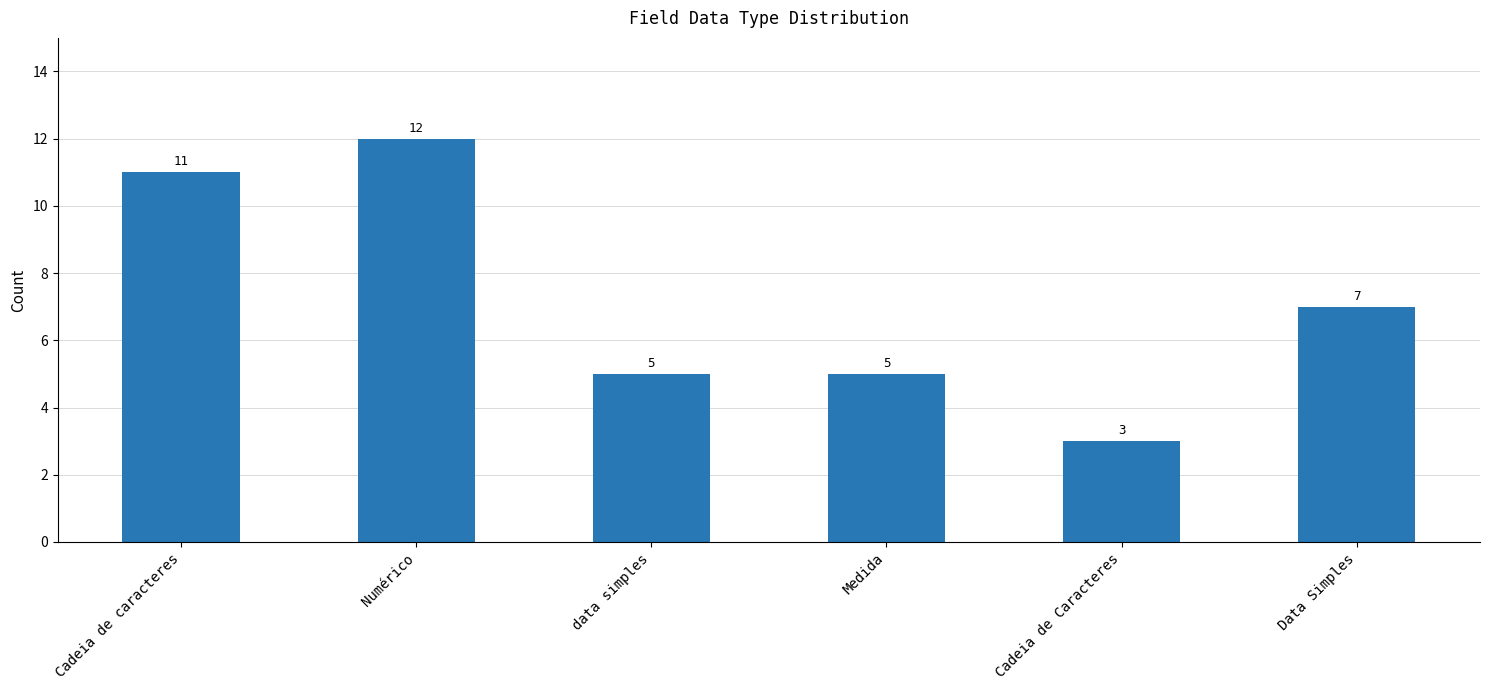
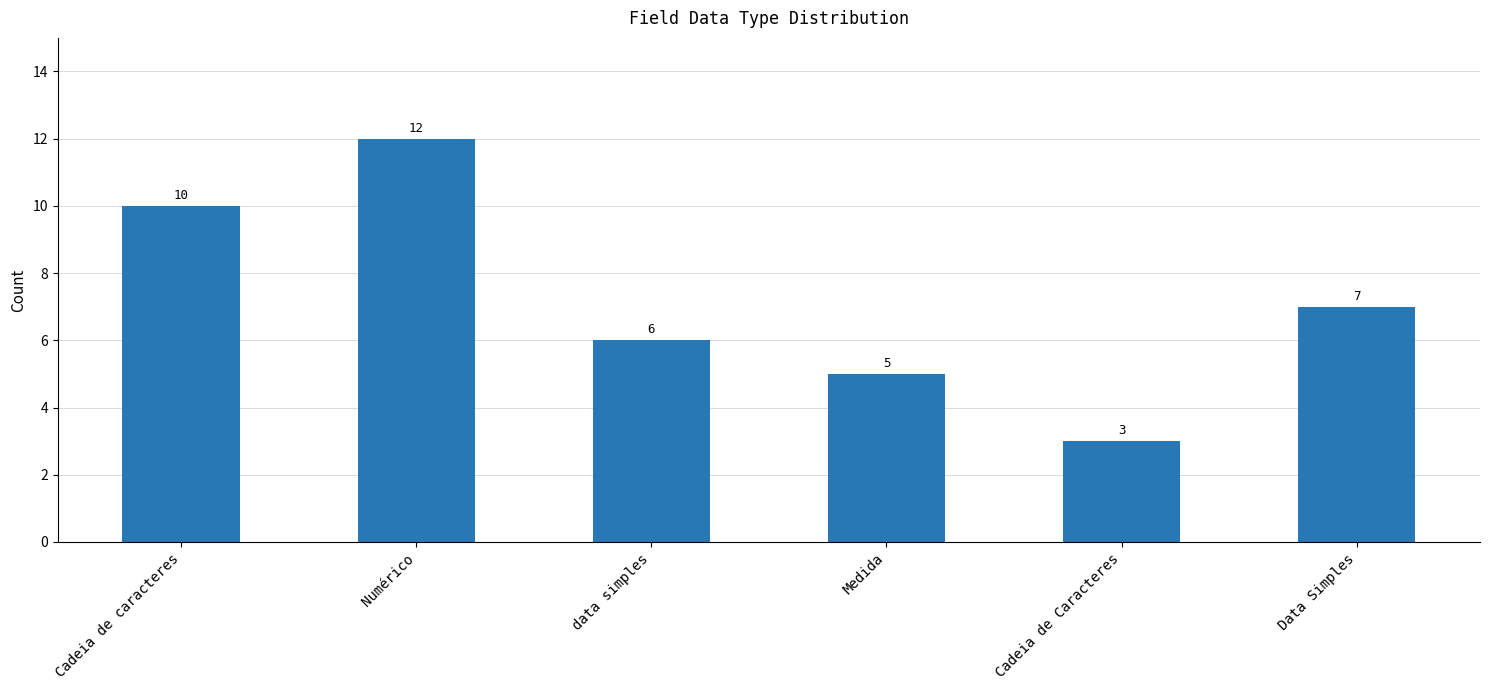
  {
-   "Cadeia de caracteres": 11,
+   "Cadeia de caracteres": 10,
    "Numérico": 12,
-   "data simples": 5,
+   "data simples": 6,
    "Medida": 5,
    "Cadeia de Caracteres": 3,
    "Data Simples": 7
  }
